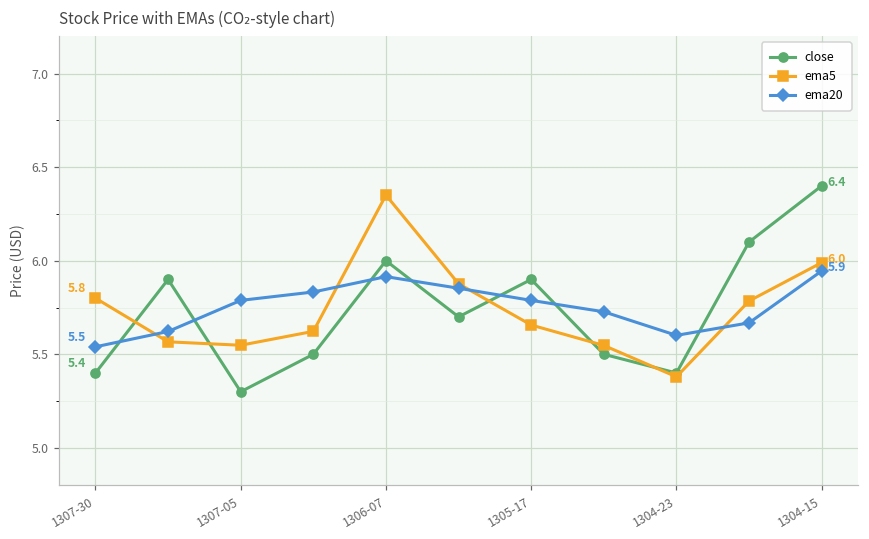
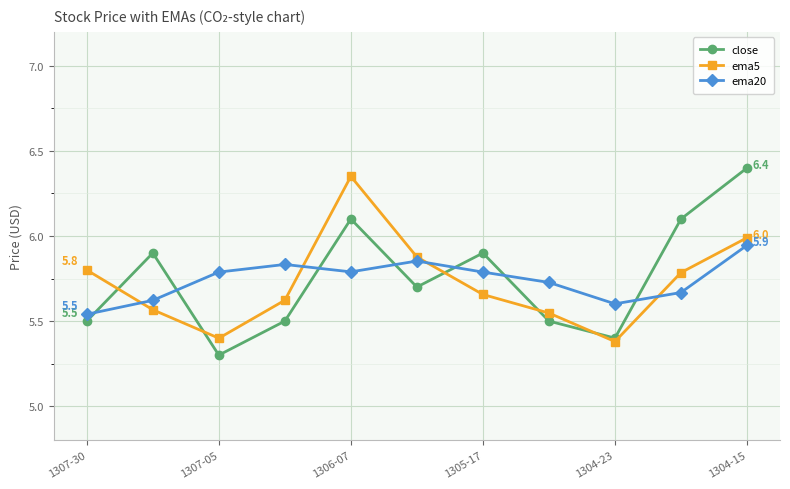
  {
    "close": {
-     "1307-30": 5.4,
-     "1306-07": 6.0,
+     "1307-30": 5.5,
+     "1306-07": 6.1,
      "1304-15": 6.4
    },
    "ema5": {
-     "1307-05": 5.55,
+     "1307-05": 5.40,
      "1306-07": 6.35,
      "1305-17": 5.66,
      "1304-23": 5.38
    },
    "ema20": {
      "1307-05": 5.79,
-     "1306-07": 5.91,
+     "1306-07": 5.79,
      "1305-17": 5.79,
      "1304-23": 5.60
    }
  }
